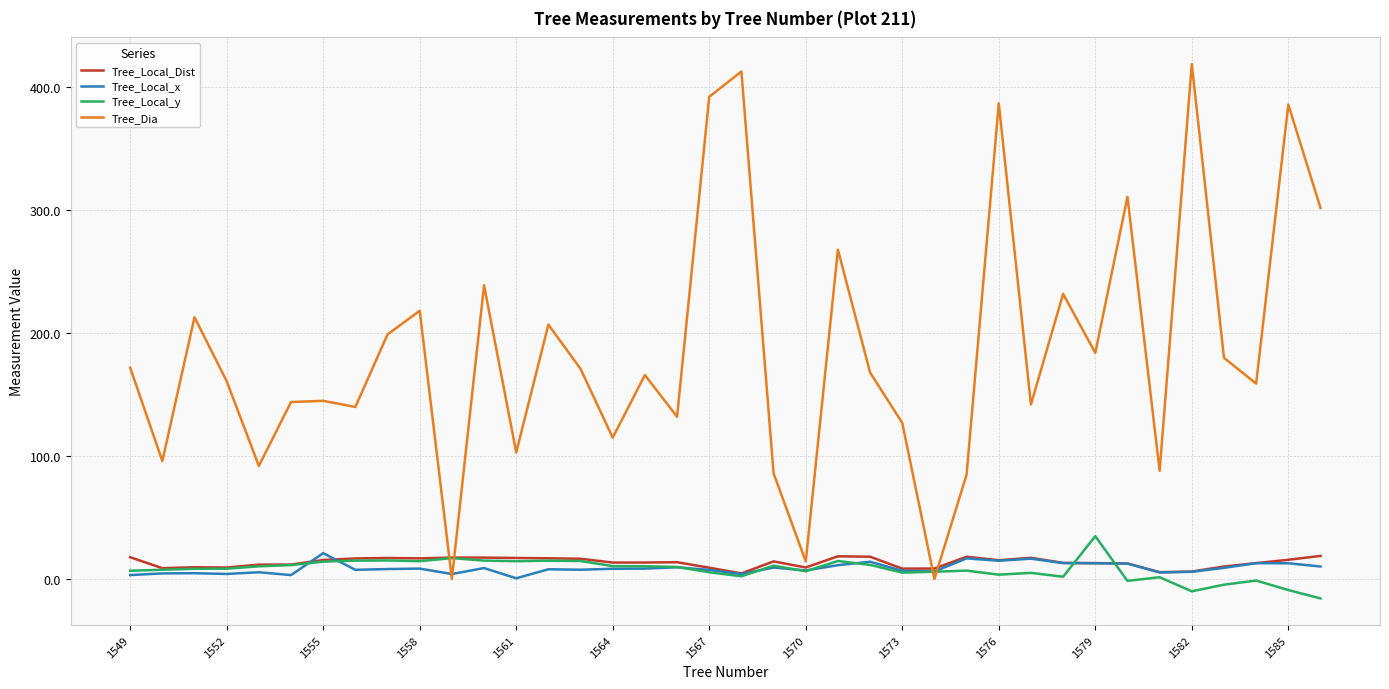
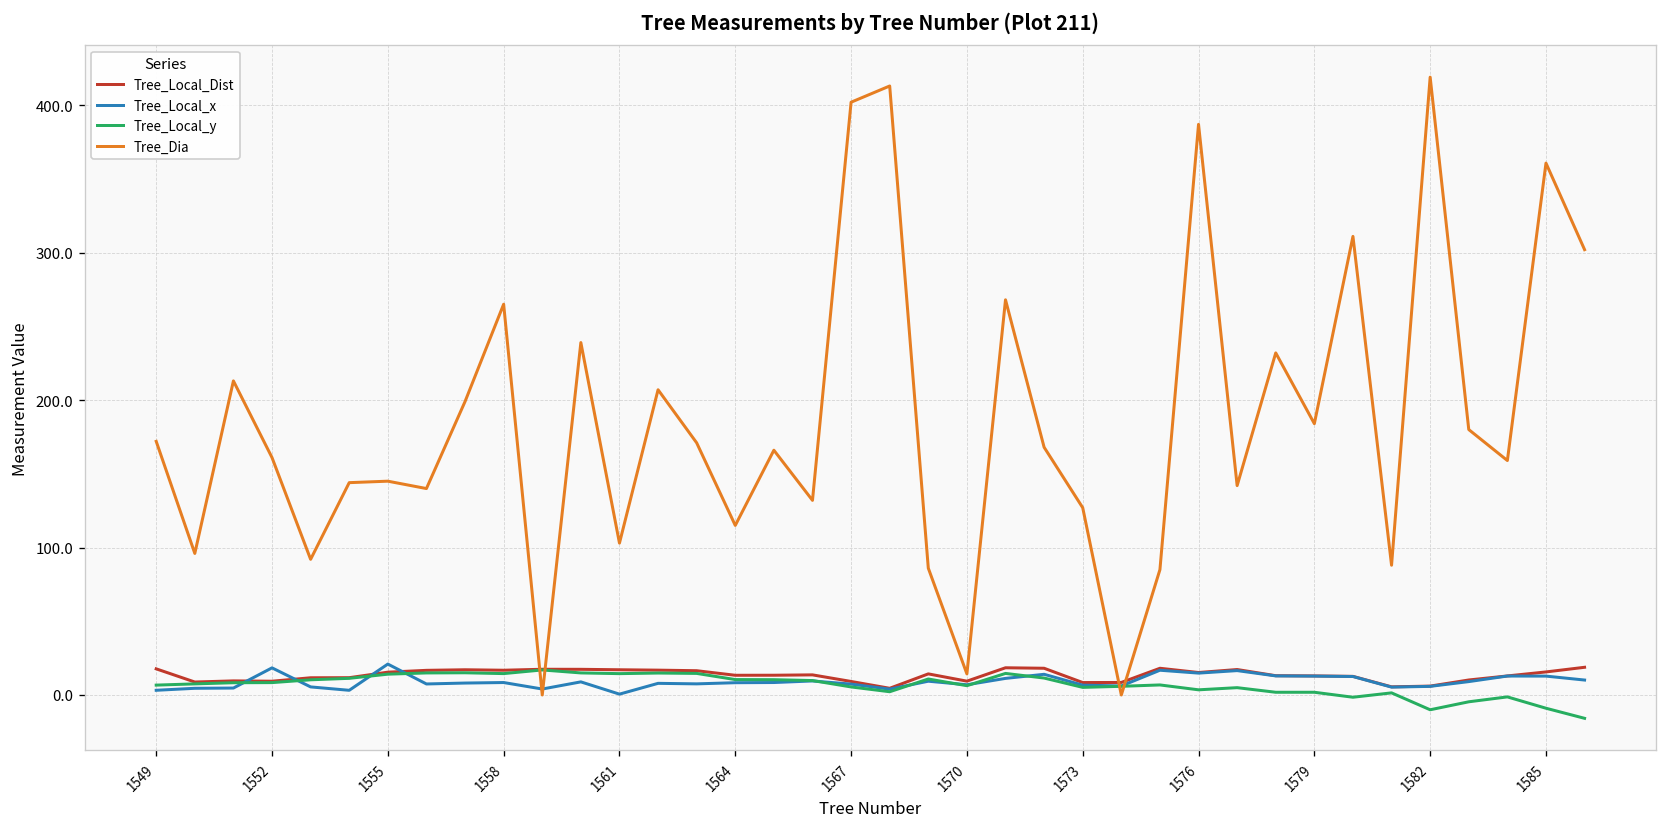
  {
    "Tree_Local_Dist": {
      "1549": 18,
      "1558": 17,
      "1561": 17,
      "1564": 13,
      "1570": 9,
      "1585": 16
    },
    "Tree_Local_x": {
      "1549": 3,
-     "1552": 4,
+     "1552": 18,
      "1555": 21,
      "1558": 8,
      "1561": 1,
      "1564": 8,
      "1585": 13
    },
    "Tree_Local_y": {
      "1549": 7,
      "1558": 15,
      "1561": 14,
      "1564": 10,
      "1576": 4,
-     "1579": 35,
+     "1579": 2,
      "1582": -10,
      "1585": -9
    },
    "Tree_Dia": {
      "1549": 172,
      "1552": 161,
      "1555": 145,
-     "1558": 218,
+     "1558": 265,
      "1561": 103,
      "1564": 115,
-     "1567": 392,
+     "1567": 402,
      "1570": 14,
      "1573": 127,
      "1576": 387,
      "1579": 184,
      "1582": 419,
-     "1585": 386
+     "1585": 361
    }
  }
